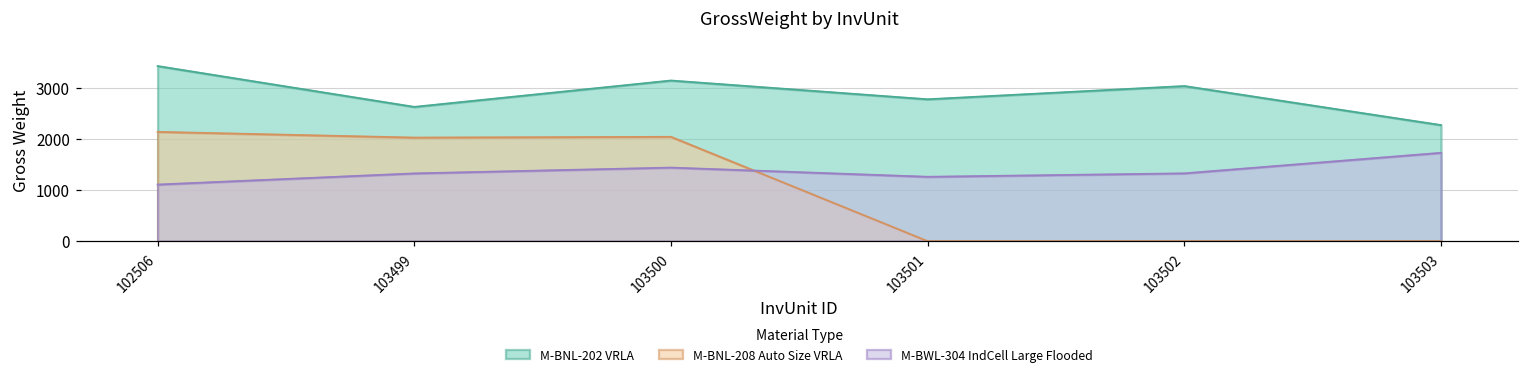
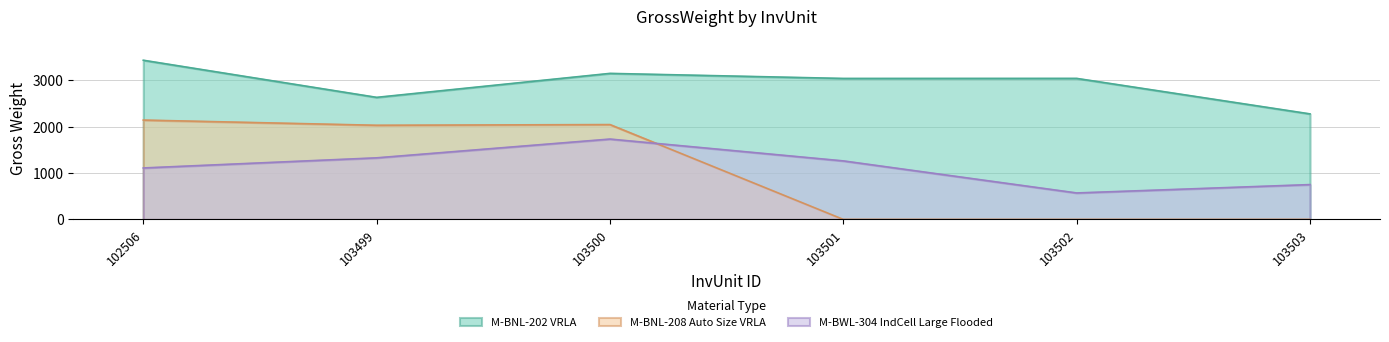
  {
    "M-BNL-202 VRLA": {
      "102506": 3400,
      "103499": 2600,
      "103500": 3100,
-     "103501": 2800,
+     "103501": 3000,
      "103502": 3000,
      "103503": 2300
    },
    "M-BNL-208 Auto Size VRLA": {
      "102506": 2100,
      "103499": 2000,
      "103500": 2000,
      "103501": 0,
      "103502": 0,
      "103503": 0
    },
    "M-BWL-304 IndCell Large Flooded": {
      "102506": 1100,
      "103499": 1300,
-     "103500": 1400,
+     "103500": 1700,
      "103501": 1300,
-     "103502": 1300,
-     "103503": 1700
+     "103502": 600,
+     "103503": 800
    }
  }
